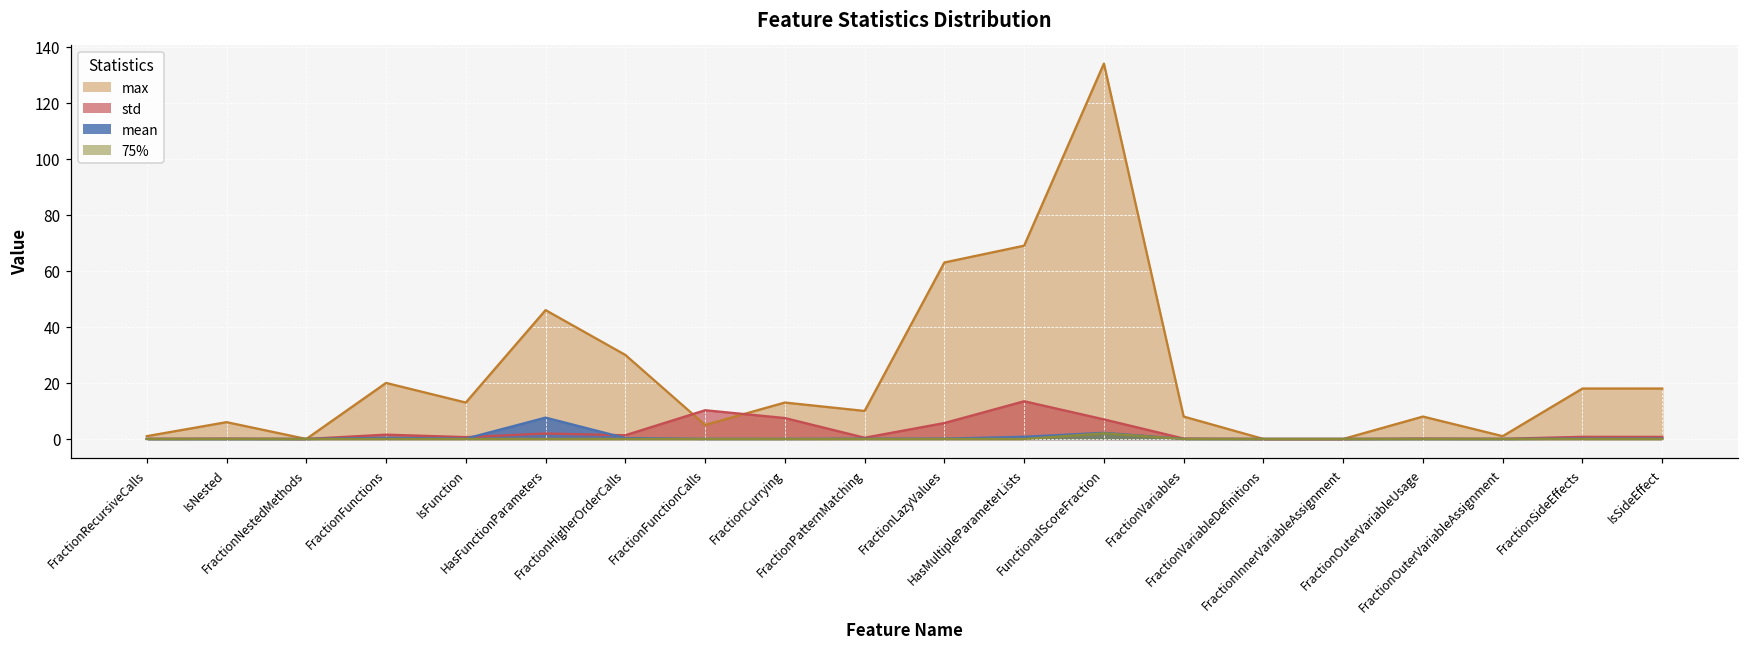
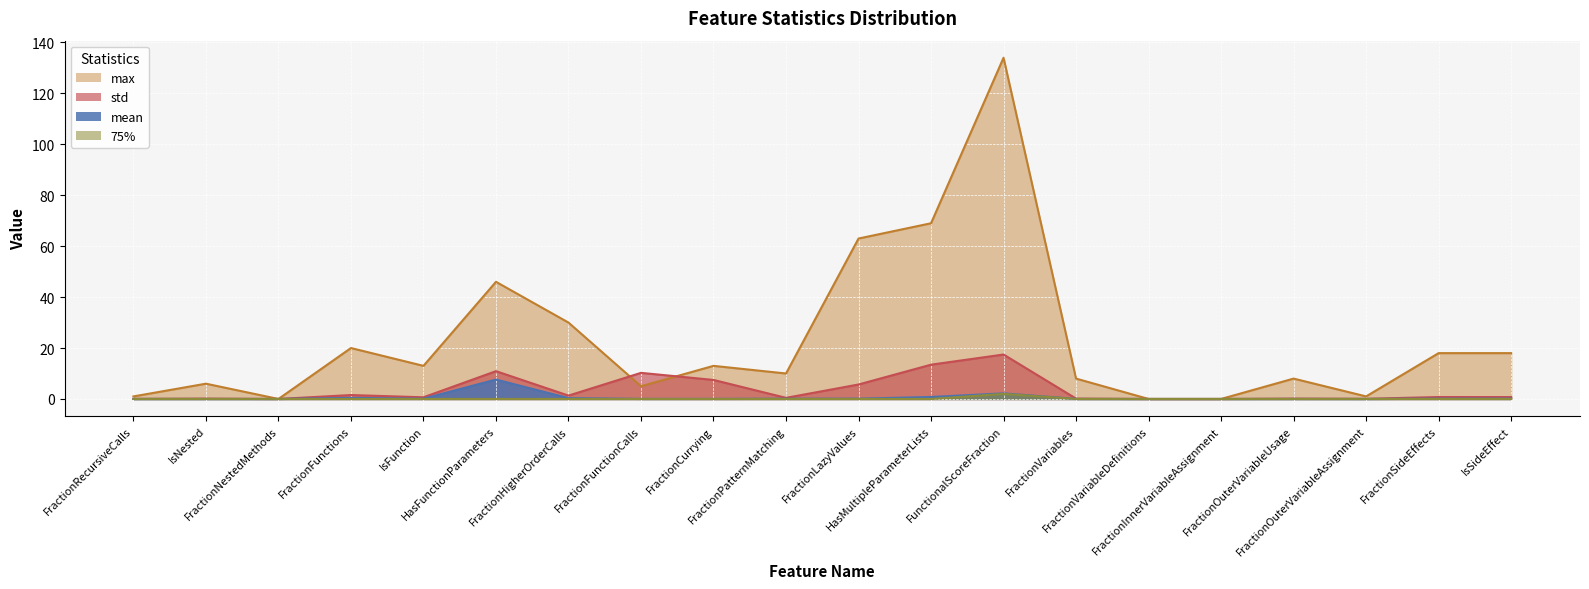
  {
    "std": {
      "FractionFunctions": 2,
-     "HasFunctionParameters": 2,
+     "HasFunctionParameters": 11,
      "FractionFunctionCalls": 10,
      "FractionCurrying": 7,
      "FractionLazyValues": 6,
      "HasMultipleParameterLists": 13,
-     "FunctionalScoreFraction": 7
+     "FunctionalScoreFraction": 17
    },
    "mean": {
      "HasFunctionParameters": 8
    }
  }
